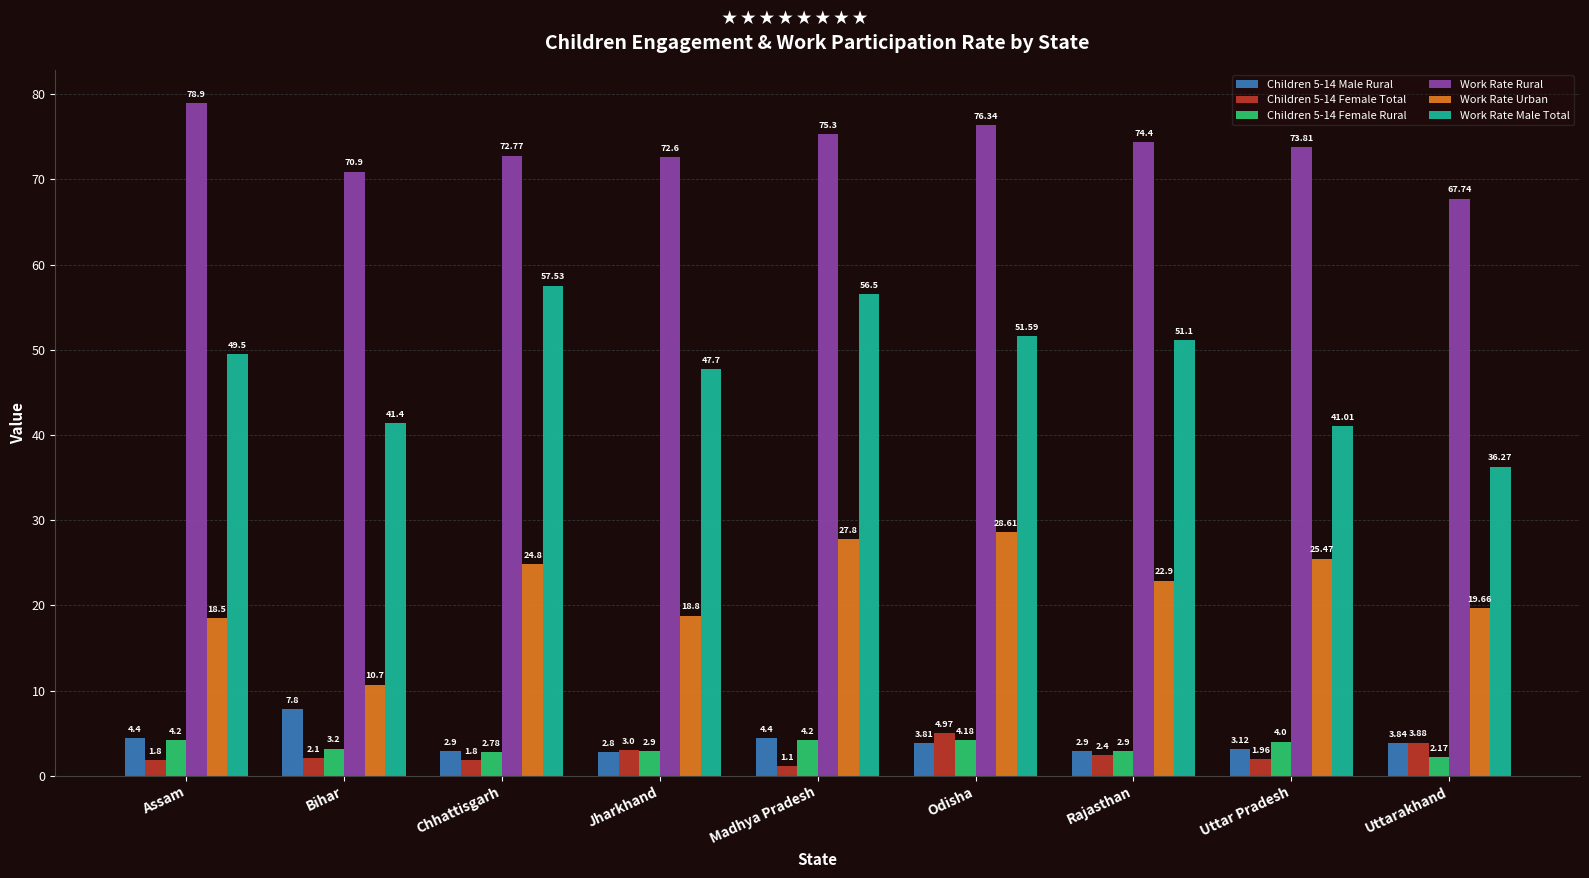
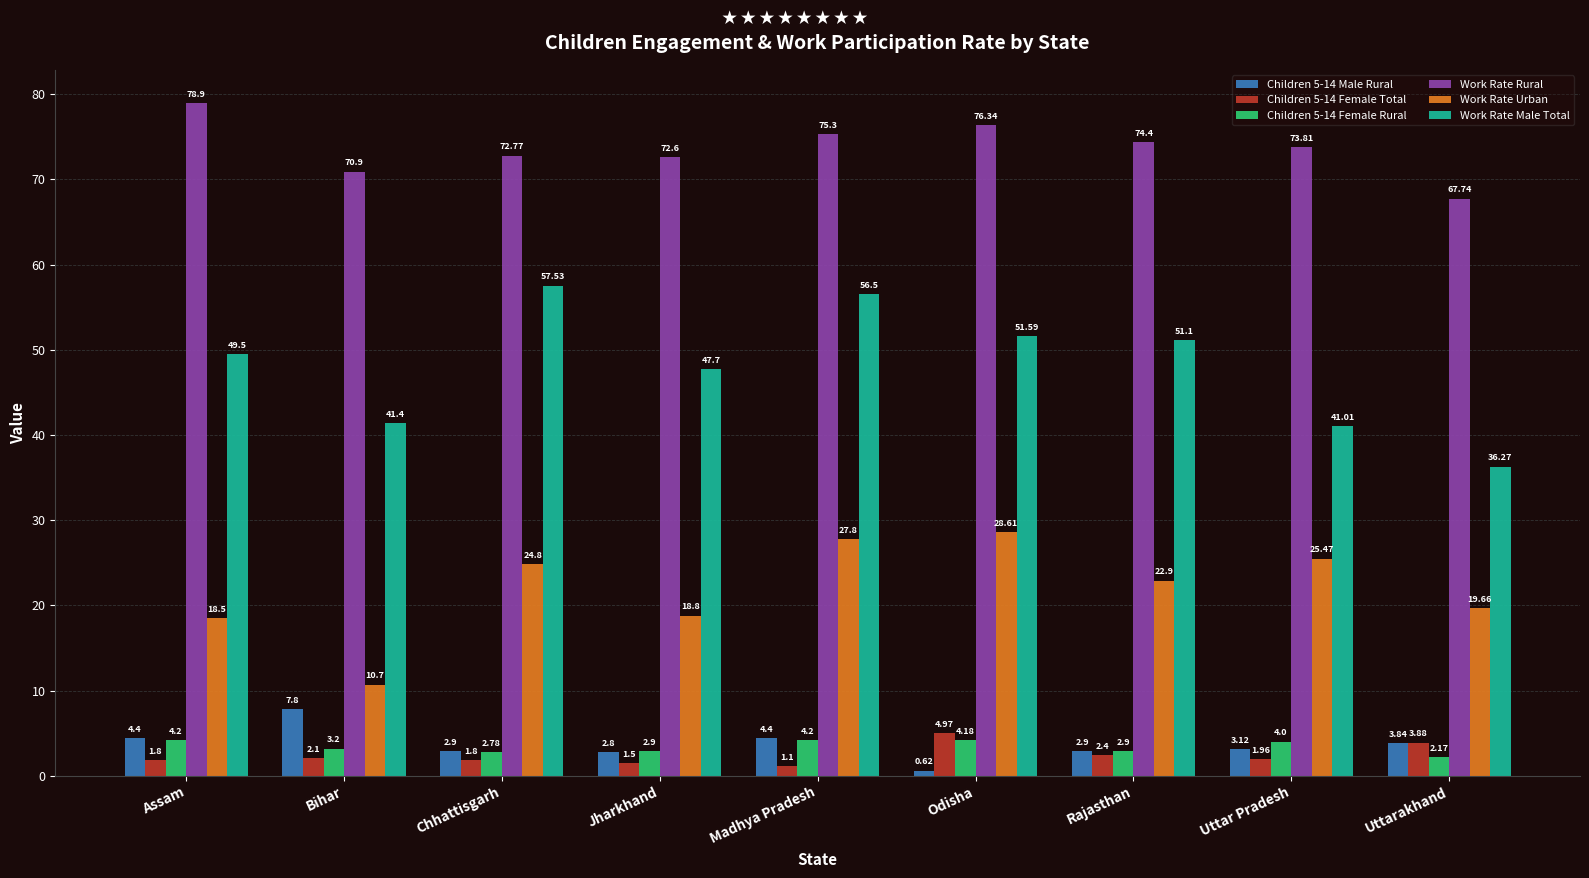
  {
    "Children 5-14 Male Rural": {
      "Assam": 4.4,
      "Bihar": 7.8,
      "Chhattisgarh": 2.9,
      "Jharkhand": 2.8,
      "Madhya Pradesh": 4.4,
-     "Odisha": 3.81,
+     "Odisha": 0.62,
      "Rajasthan": 2.9,
      "Uttar Pradesh": 3.12,
      "Uttarakhand": 3.84
    },
    "Children 5-14 Female Total": {
      "Assam": 1.8,
      "Bihar": 2.1,
      "Chhattisgarh": 1.8,
-     "Jharkhand": 3.0,
+     "Jharkhand": 1.5,
      "Madhya Pradesh": 1.1,
      "Odisha": 4.97,
      "Rajasthan": 2.4,
      "Uttar Pradesh": 1.96,
      "Uttarakhand": 3.88
    },
    "Work Rate Rural": {
      "Assam": 78.9,
      "Bihar": 70.9,
      "Chhattisgarh": 72.77,
      "Jharkhand": 72.6,
      "Madhya Pradesh": 75.3,
      "Odisha": 76.34,
      "Rajasthan": 74.4,
      "Uttar Pradesh": 73.81,
      "Uttarakhand": 67.74
    },
    "Work Rate Urban": {
      "Assam": 18.5,
      "Bihar": 10.7,
      "Chhattisgarh": 24.8,
      "Jharkhand": 18.8,
      "Madhya Pradesh": 27.8,
      "Odisha": 28.61,
      "Rajasthan": 22.9,
      "Uttar Pradesh": 25.47,
      "Uttarakhand": 19.66
    }
  }
